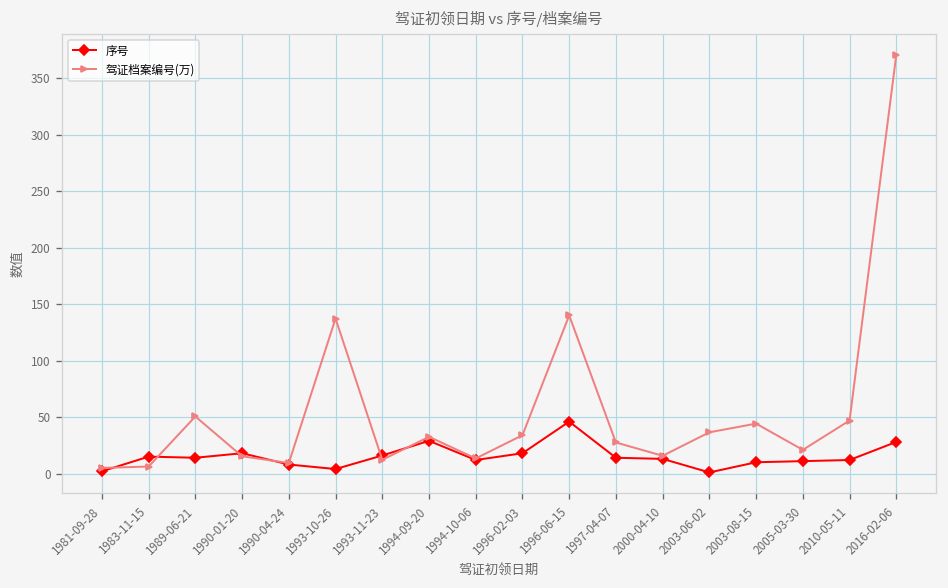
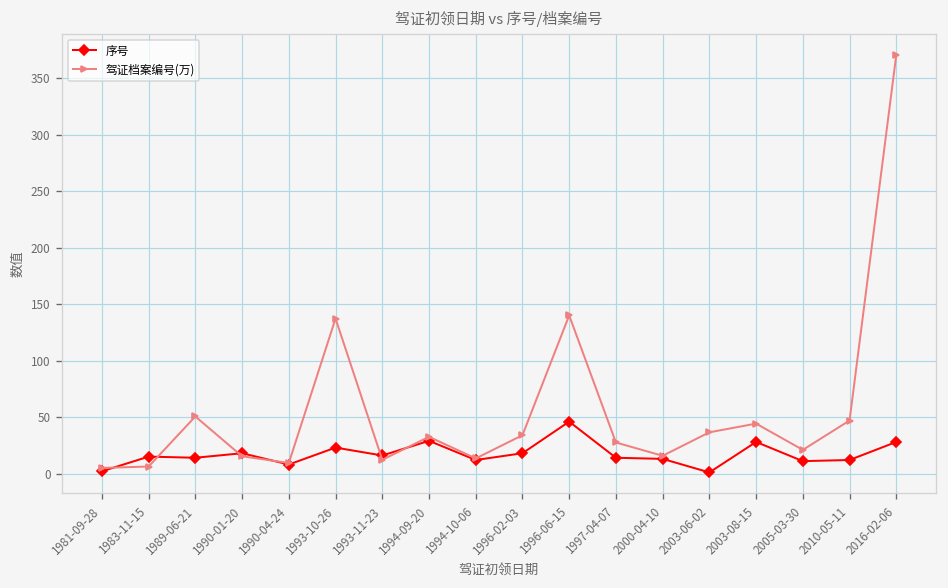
  {
    "序号": {
      "1981-09-28": 0,
      "1983-11-15": 20,
      "1989-06-21": 10,
-     "1993-10-26": 0,
+     "1993-10-26": 20,
      "1993-11-23": 20,
      "1994-09-20": 30,
      "1996-02-03": 20,
      "1996-06-15": 50,
      "1997-04-07": 10,
      "2000-04-10": 10,
      "2003-06-02": 0,
-     "2003-08-15": 10,
+     "2003-08-15": 30,
      "2005-03-30": 10,
      "2010-05-11": 10,
      "2016-02-06": 30
    },
    "驾证档案编号(万)": {
      "1981-09-28": 0,
      "1983-11-15": 10,
      "1989-06-21": 50,
      "1993-10-26": 140,
      "1993-11-23": 10,
      "1994-09-20": 30,
      "1996-02-03": 30,
      "1996-06-15": 140,
      "1997-04-07": 30,
      "2000-04-10": 20,
      "2003-06-02": 40,
      "2003-08-15": 40,
      "2005-03-30": 20,
      "2010-05-11": 50,
      "2016-02-06": 370
    }
  }
